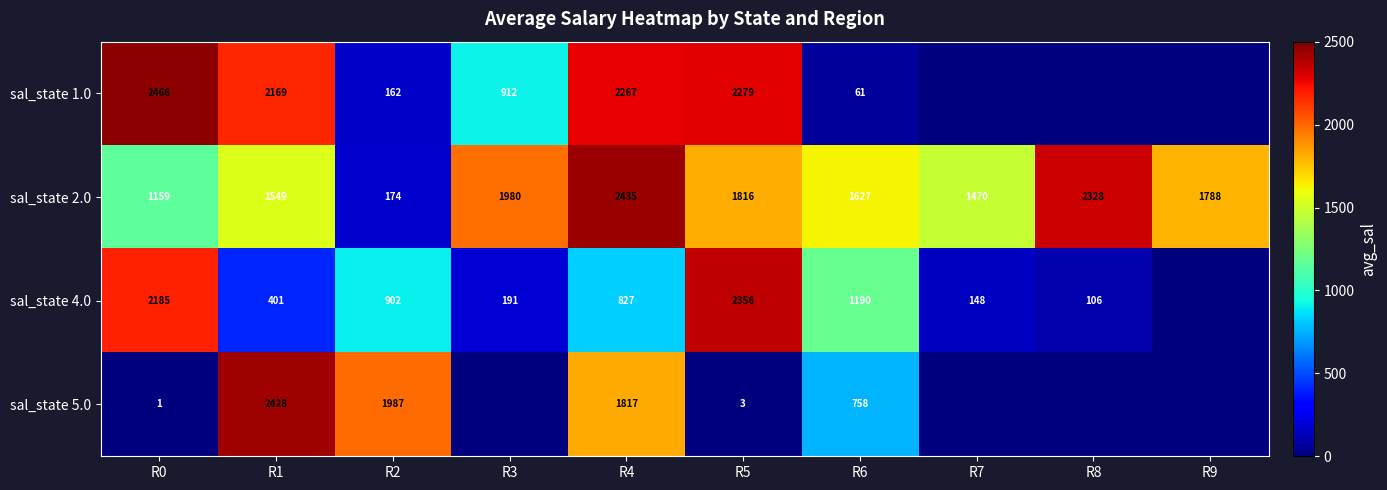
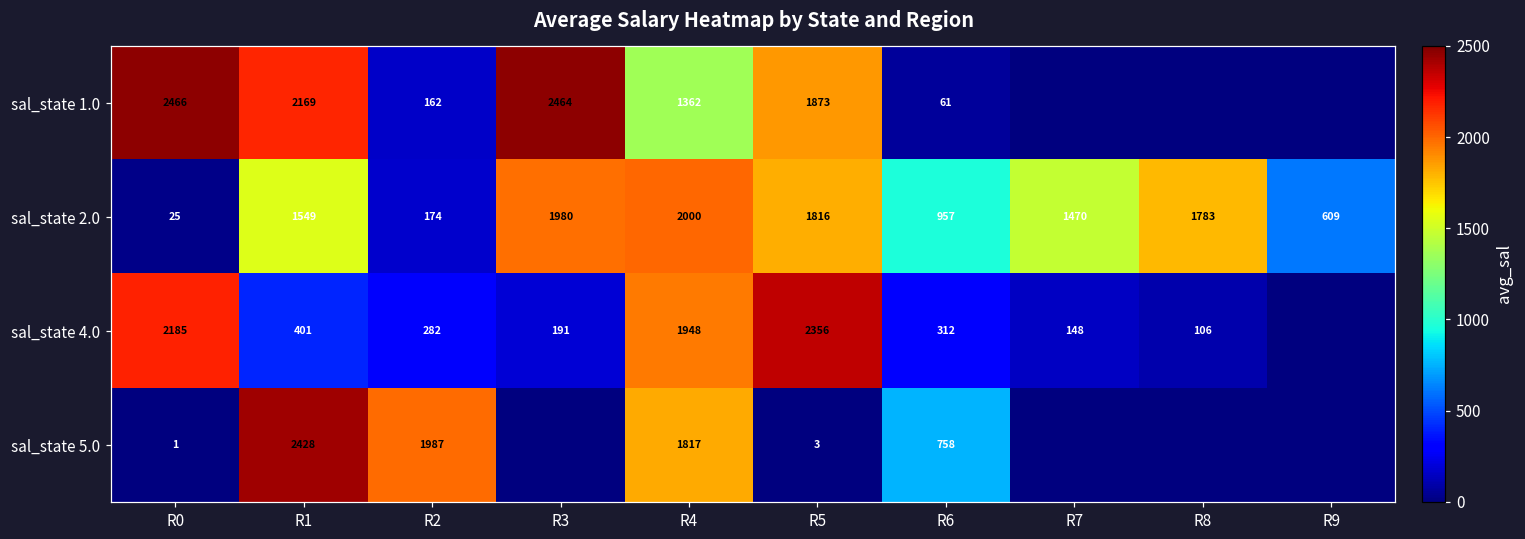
  {
    "sal_state 1.0": {
      "R0": 2466,
      "R1": 2169,
      "R2": 162,
-     "R3": 912,
-     "R4": 2267,
-     "R5": 2279,
+     "R3": 2464,
+     "R4": 1362,
+     "R5": 1873,
      "R6": 61
    },
    "sal_state 2.0": {
-     "R0": 1159,
+     "R0": 25,
      "R1": 1549,
      "R2": 174,
      "R3": 1980,
-     "R4": 2435,
+     "R4": 2000,
      "R5": 1816,
-     "R6": 1627,
+     "R6": 957,
      "R7": 1470,
-     "R8": 2328,
-     "R9": 1788
+     "R8": 1783,
+     "R9": 609
    },
    "sal_state 4.0": {
      "R0": 2185,
      "R1": 401,
-     "R2": 902,
+     "R2": 282,
      "R3": 191,
-     "R4": 827,
+     "R4": 1948,
      "R5": 2356,
-     "R6": 1190,
+     "R6": 312,
      "R7": 148,
      "R8": 106
    },
    "sal_state 5.0": {
      "R0": 1,
      "R1": 2428,
      "R2": 1987,
      "R4": 1817,
      "R5": 3,
      "R6": 758
    }
  }
